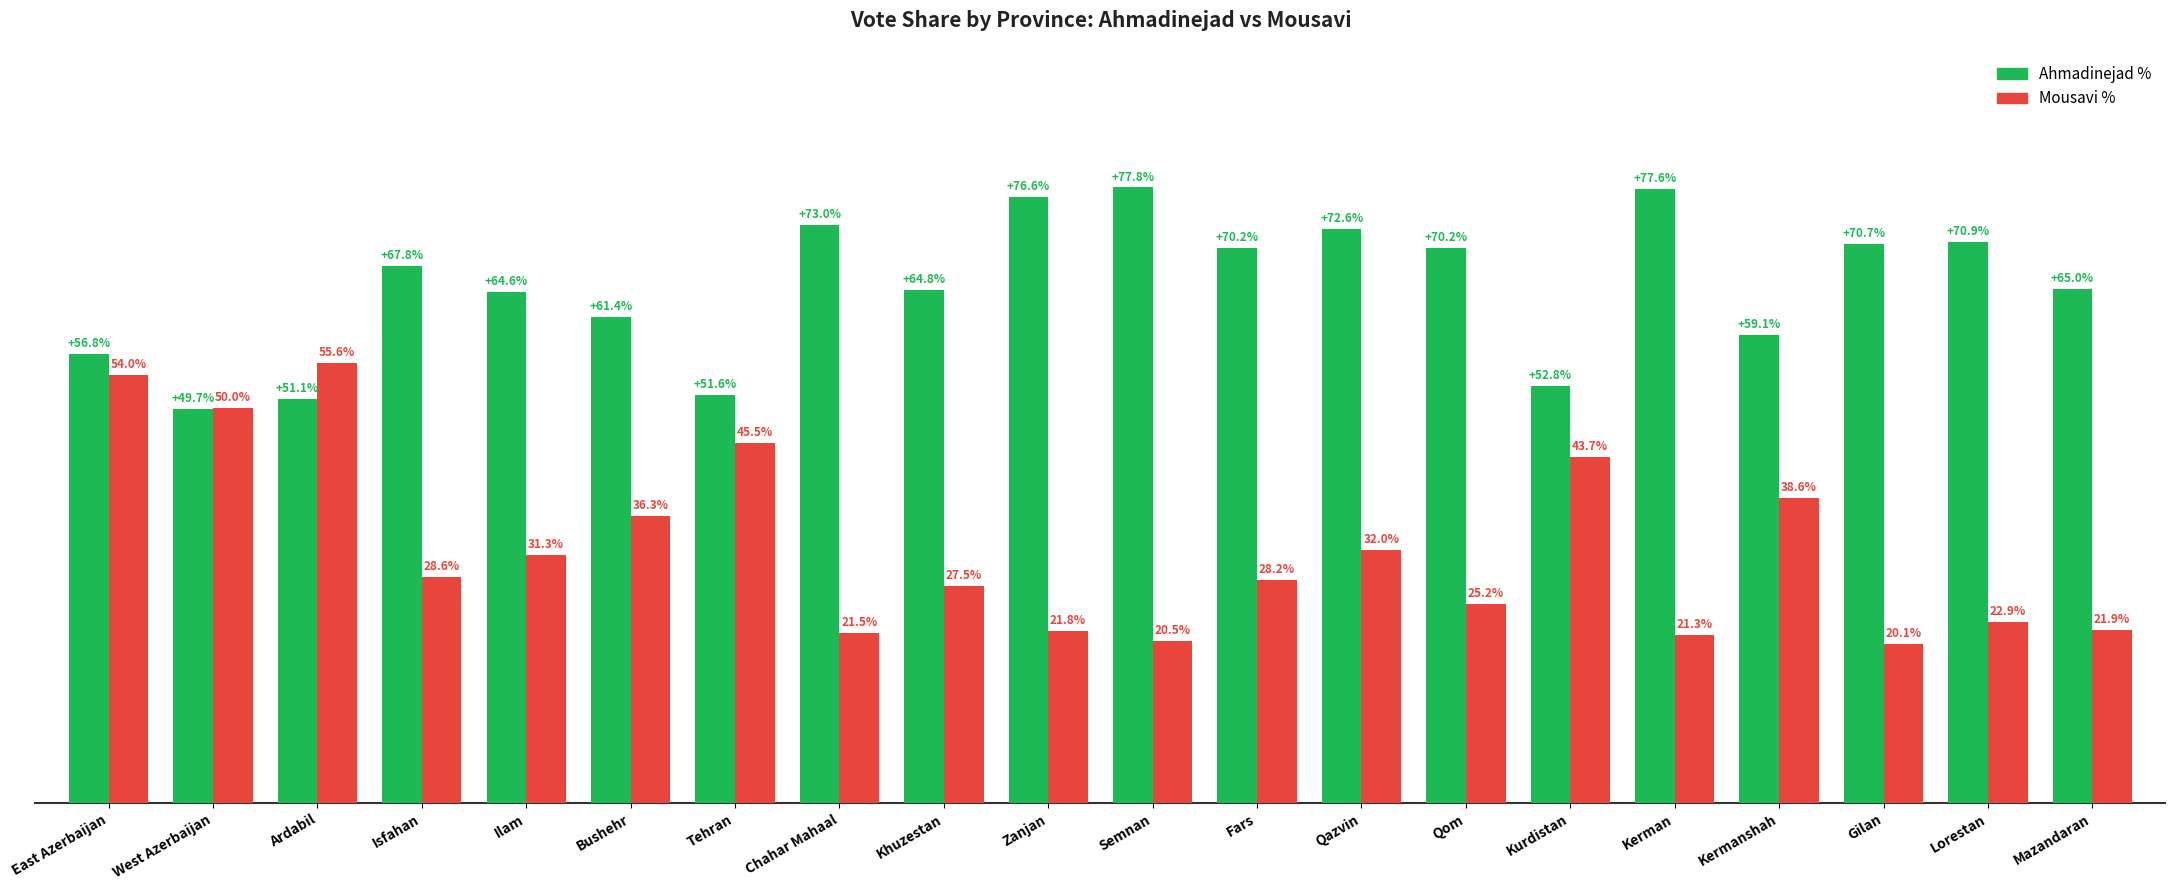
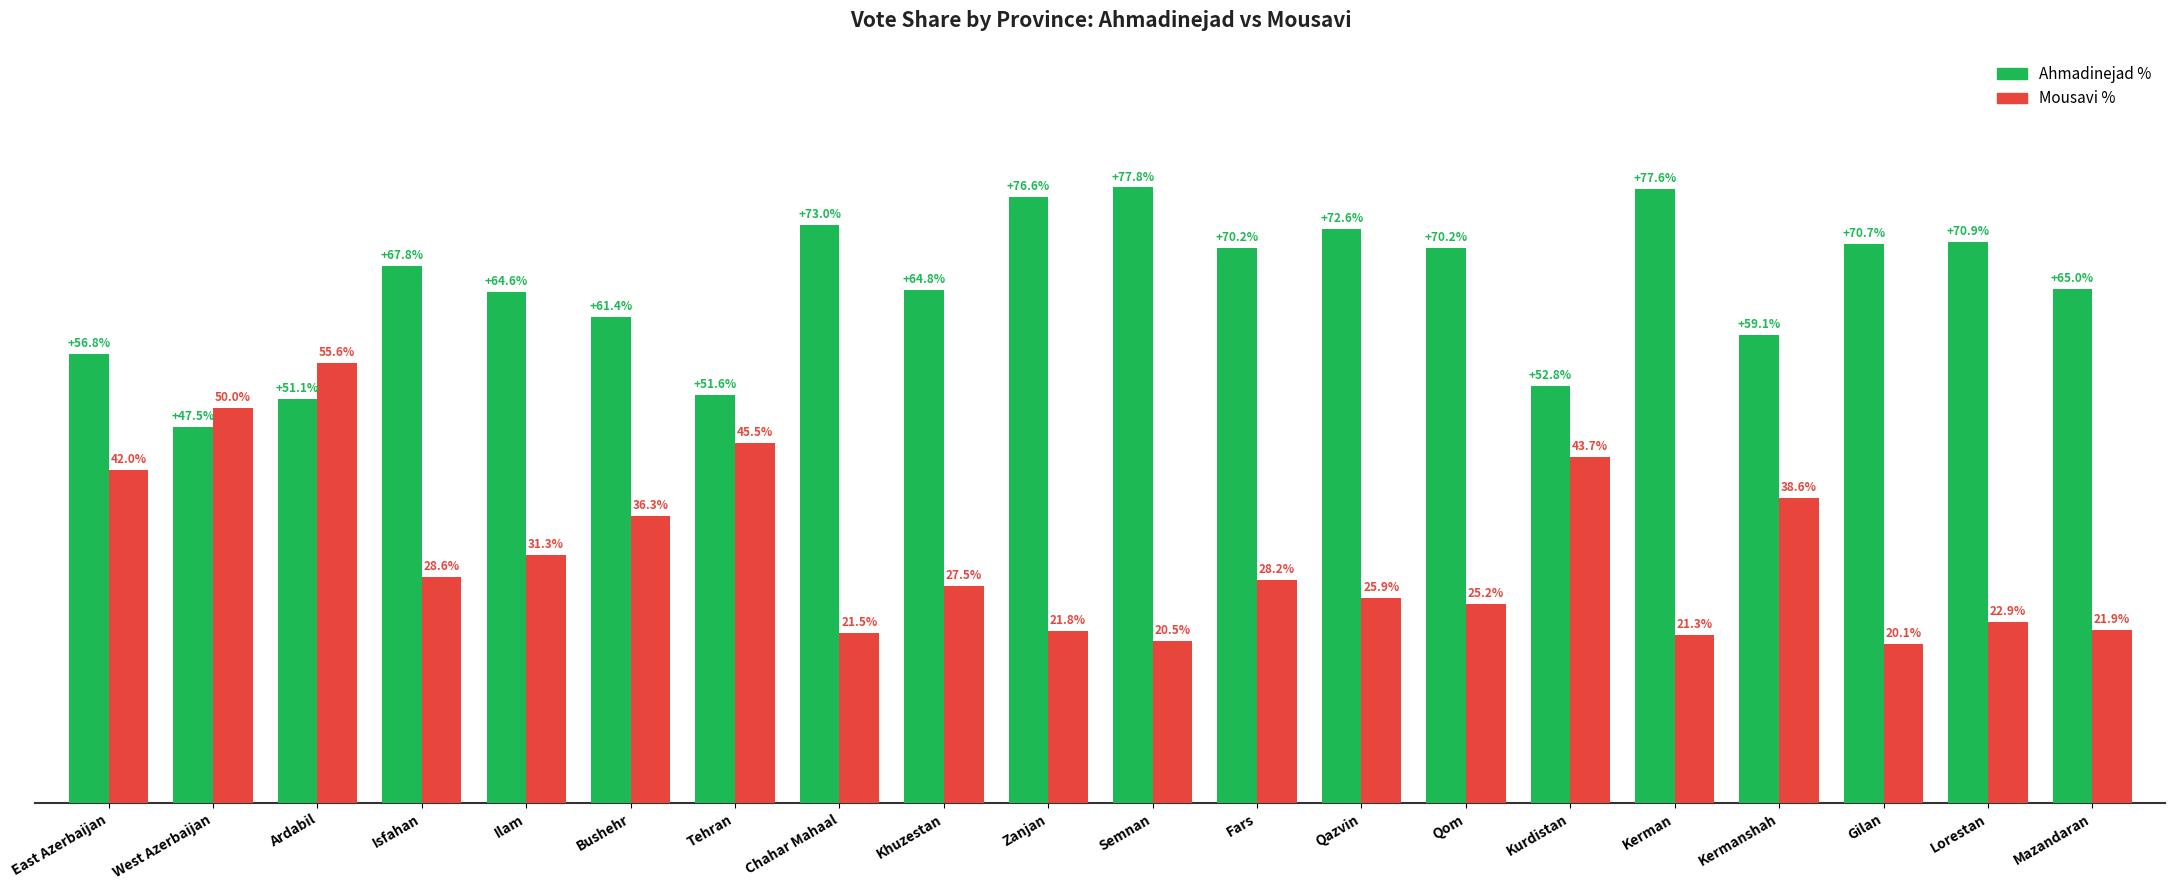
  {
    "Ahmadinejad %": {
      "East Azerbaijan": "+56.8%",
-     "West Azerbaijan": "+49.7%",
+     "West Azerbaijan": "+47.5%",
      "Ardabil": "+51.1%",
      "Isfahan": "+67.8%",
      "Ilam": "+64.6%",
      "Bushehr": "+61.4%",
      "Tehran": "+51.6%",
      "Chahar Mahaal": "+73.0%",
      "Khuzestan": "+64.8%",
      "Zanjan": "+76.6%",
      "Semnan": "+77.8%",
      "Fars": "+70.2%",
      "Qazvin": "+72.6%",
      "Qom": "+70.2%",
      "Kurdistan": "+52.8%",
      "Kerman": "+77.6%",
      "Kermanshah": "+59.1%",
      "Gilan": "+70.7%",
      "Lorestan": "+70.9%",
      "Mazandaran": "+65.0%"
    },
    "Mousavi %": {
-     "East Azerbaijan": "54.0%",
+     "East Azerbaijan": "42.0%",
      "West Azerbaijan": "50.0%",
      "Ardabil": "55.6%",
      "Isfahan": "28.6%",
      "Ilam": "31.3%",
      "Bushehr": "36.3%",
      "Tehran": "45.5%",
      "Chahar Mahaal": "21.5%",
      "Khuzestan": "27.5%",
      "Zanjan": "21.8%",
      "Semnan": "20.5%",
      "Fars": "28.2%",
-     "Qazvin": "32.0%",
+     "Qazvin": "25.9%",
      "Qom": "25.2%",
      "Kurdistan": "43.7%",
      "Kerman": "21.3%",
      "Kermanshah": "38.6%",
      "Gilan": "20.1%",
      "Lorestan": "22.9%",
      "Mazandaran": "21.9%"
    }
  }
